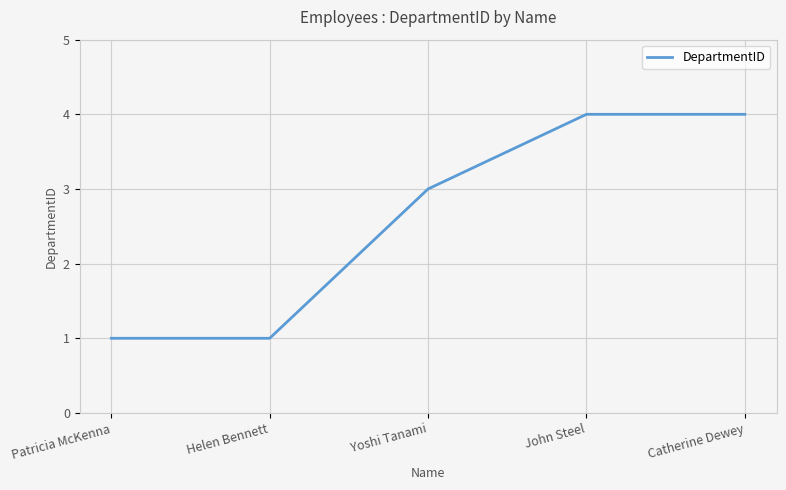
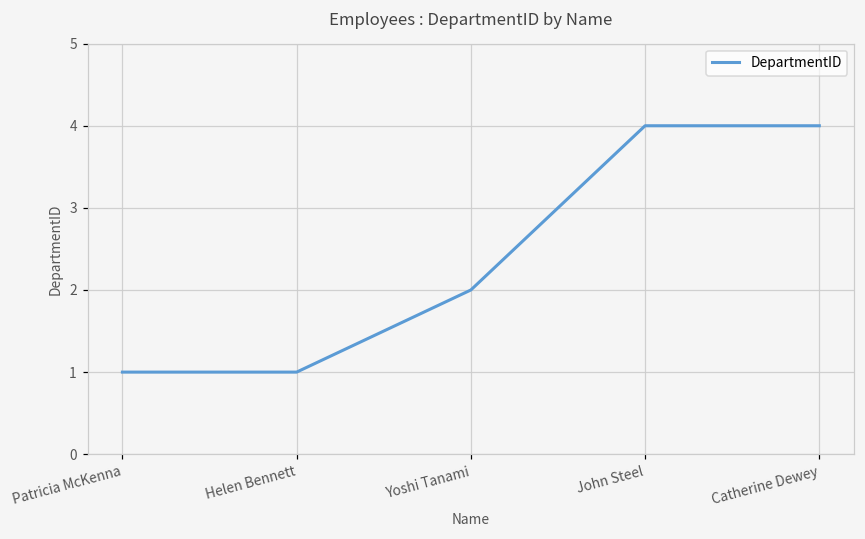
  {
    "Patricia McKenna": 1,
    "Helen Bennett": 1,
-   "Yoshi Tanami": 3,
+   "Yoshi Tanami": 2,
    "John Steel": 4,
    "Catherine Dewey": 4
  }
